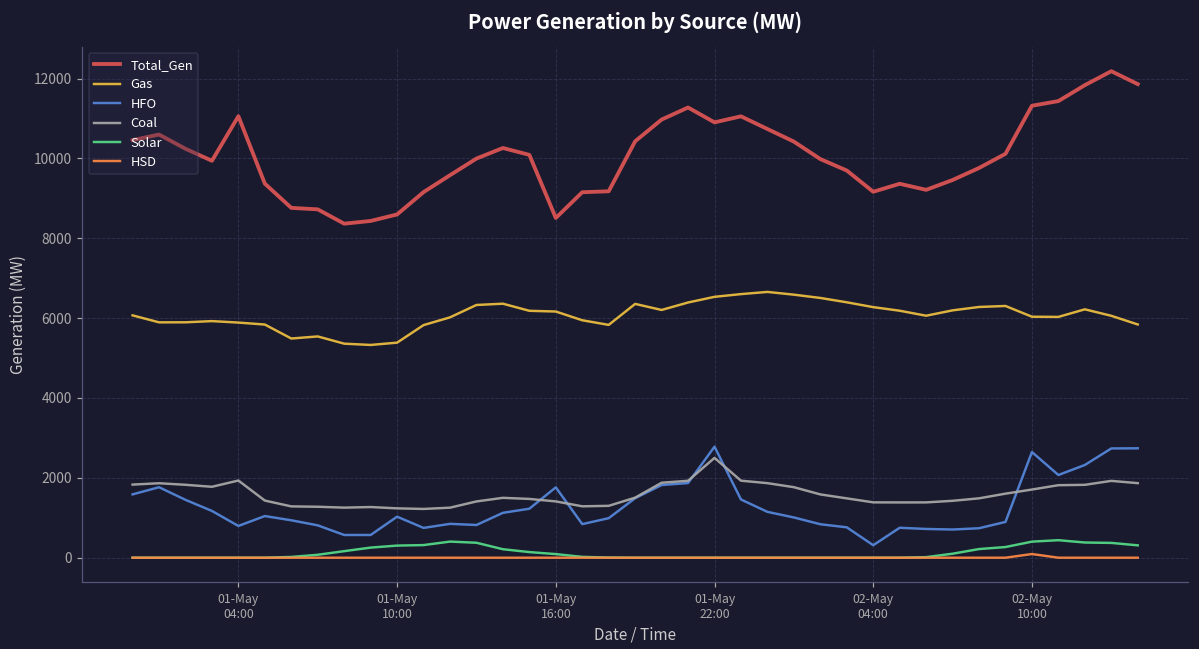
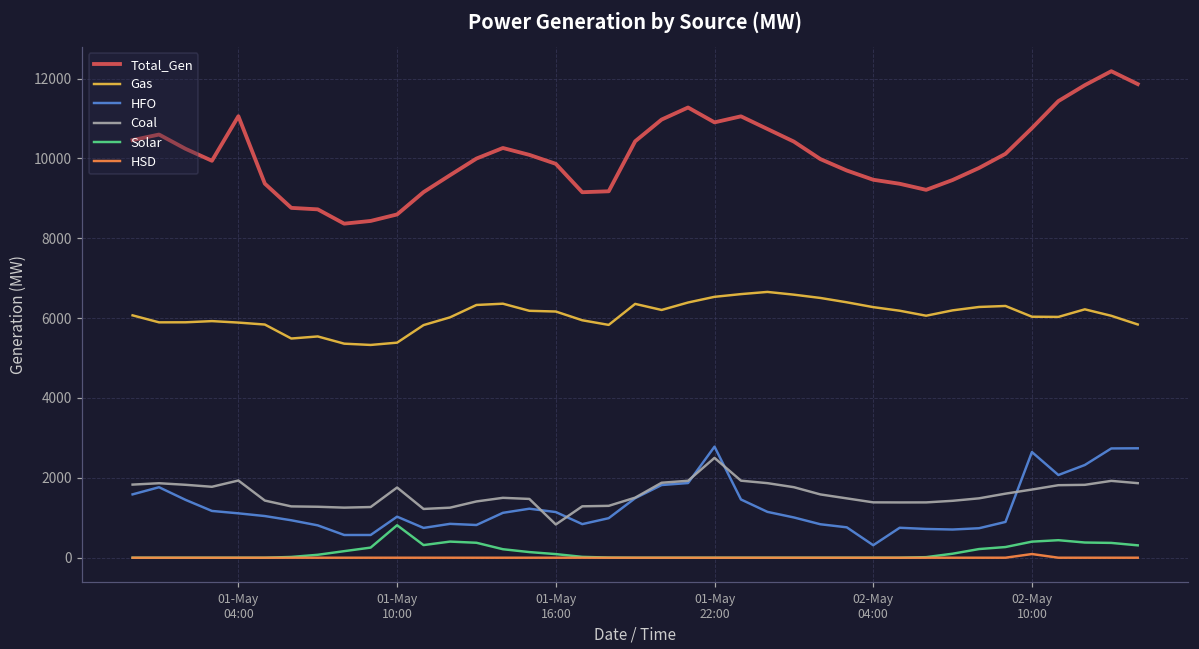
  {
    "Total_Gen": {
      "01-May 04:00": 11100,
      "01-May 10:00": 8600,
-     "01-May 16:00": 8500,
+     "01-May 16:00": 9900,
      "01-May 22:00": 10900,
-     "02-May 04:00": 9200,
-     "02-May 10:00": 11300
+     "02-May 04:00": 9500,
+     "02-May 10:00": 10800
    },
    "HFO": {
-     "01-May 04:00": 800,
+     "01-May 04:00": 1100,
      "01-May 10:00": 1000,
-     "01-May 16:00": 1800,
+     "01-May 16:00": 1100,
      "01-May 22:00": 2800,
      "02-May 04:00": 300,
      "02-May 10:00": 2600
    },
    "Coal": {
      "01-May 04:00": 1900,
-     "01-May 10:00": 1200,
-     "01-May 16:00": 1400,
+     "01-May 10:00": 1800,
+     "01-May 16:00": 800,
      "01-May 22:00": 2500,
      "02-May 04:00": 1400,
      "02-May 10:00": 1700
    },
    "Solar": {
-     "01-May 10:00": 300,
+     "01-May 10:00": 800,
      "01-May 16:00": 100,
      "02-May 10:00": 400
    }
  }
